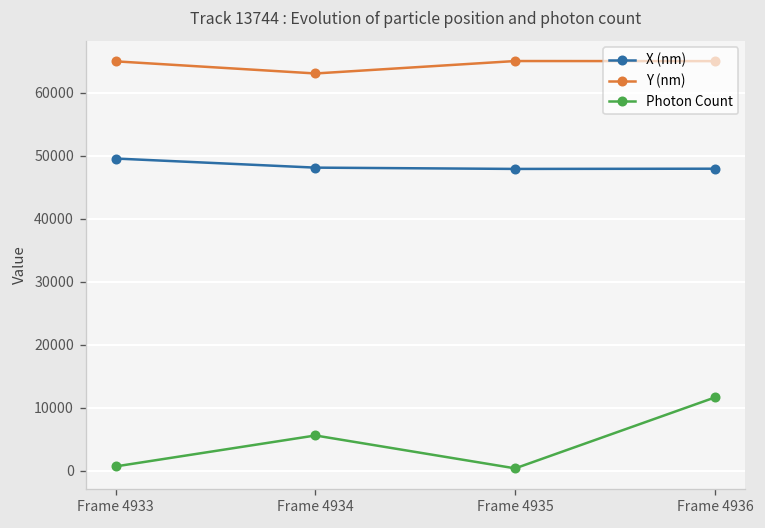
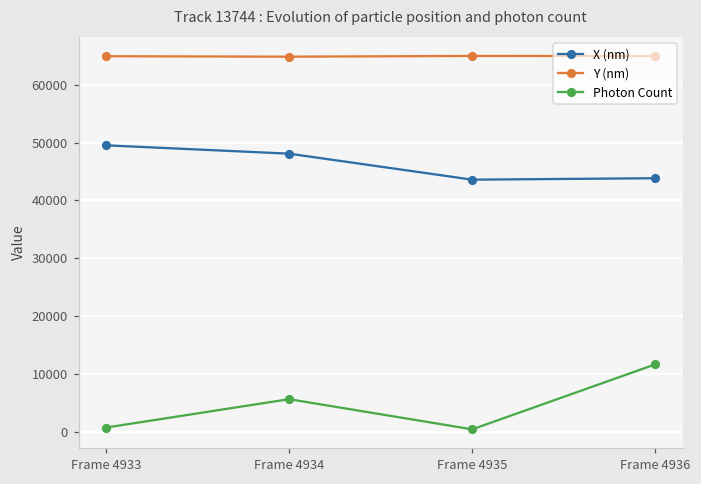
  {
    "X (nm)": {
      "Frame 4933": 50000,
      "Frame 4934": 48000,
-     "Frame 4935": 48000,
-     "Frame 4936": 48000
+     "Frame 4935": 44000,
+     "Frame 4936": 44000
    },
    "Y (nm)": {
      "Frame 4933": 65000,
-     "Frame 4934": 63000,
+     "Frame 4934": 65000,
      "Frame 4935": 65000
    },
    "Photon Count": {
      "Frame 4933": 1000,
      "Frame 4934": 6000,
      "Frame 4935": 0,
      "Frame 4936": 12000
    }
  }
